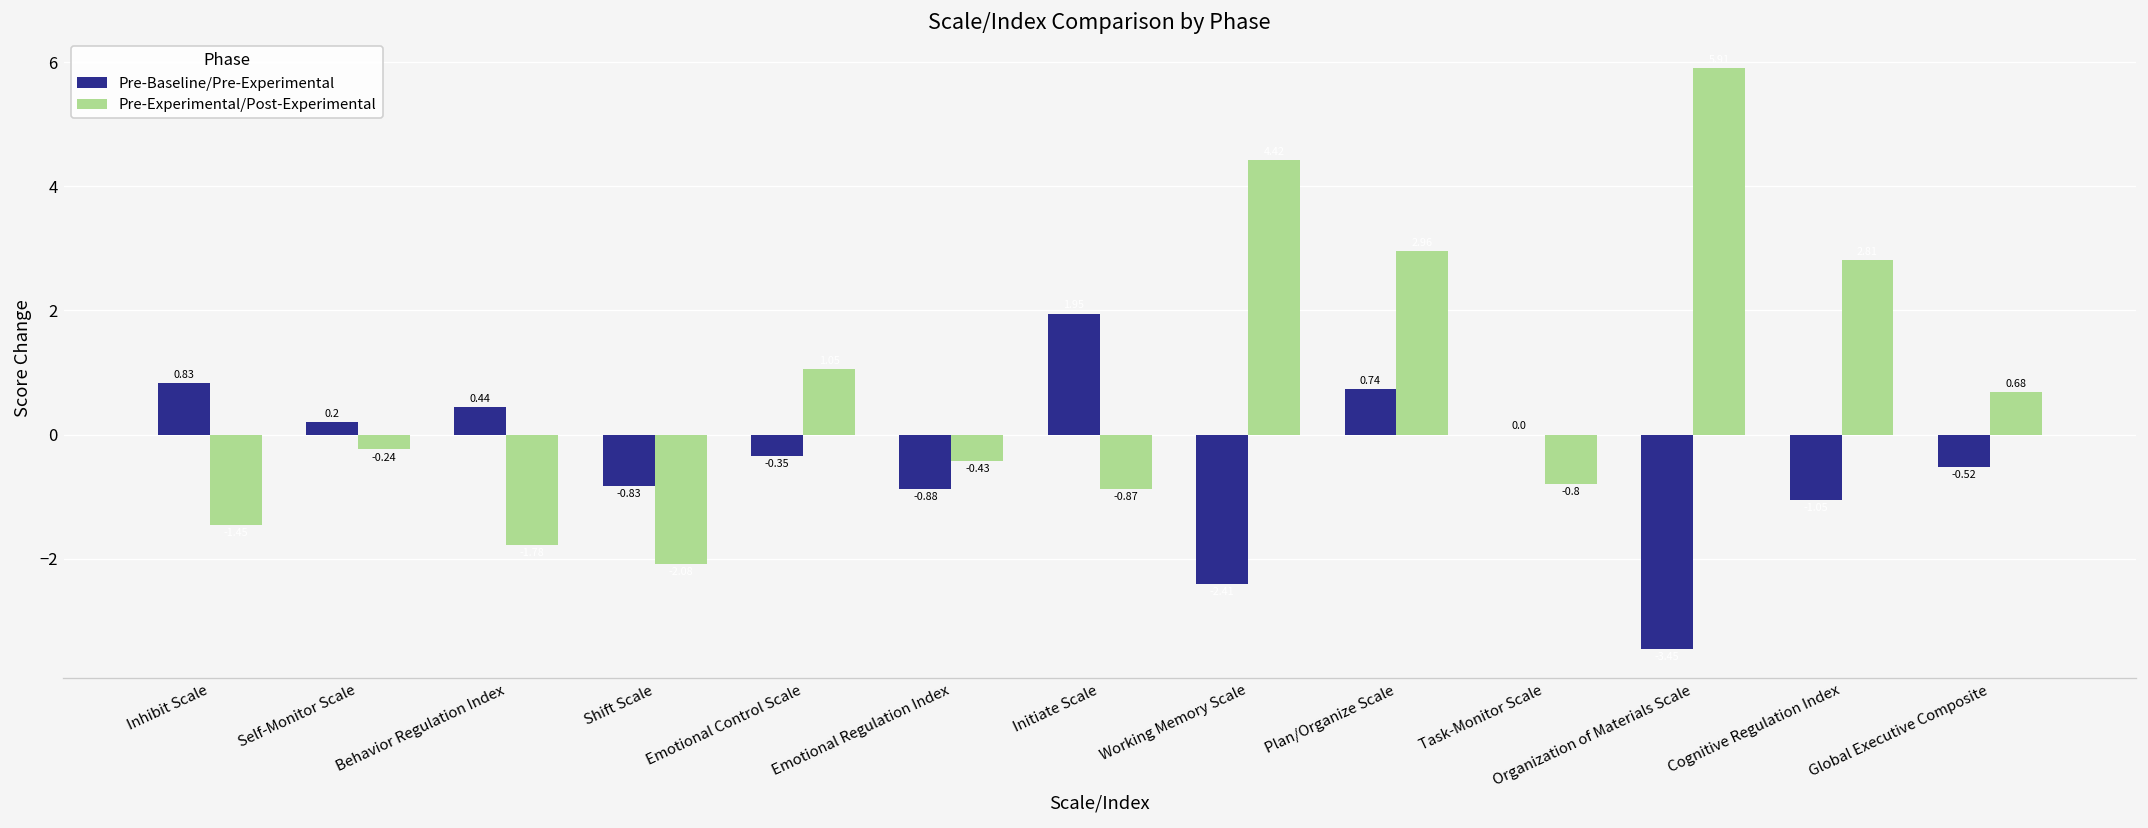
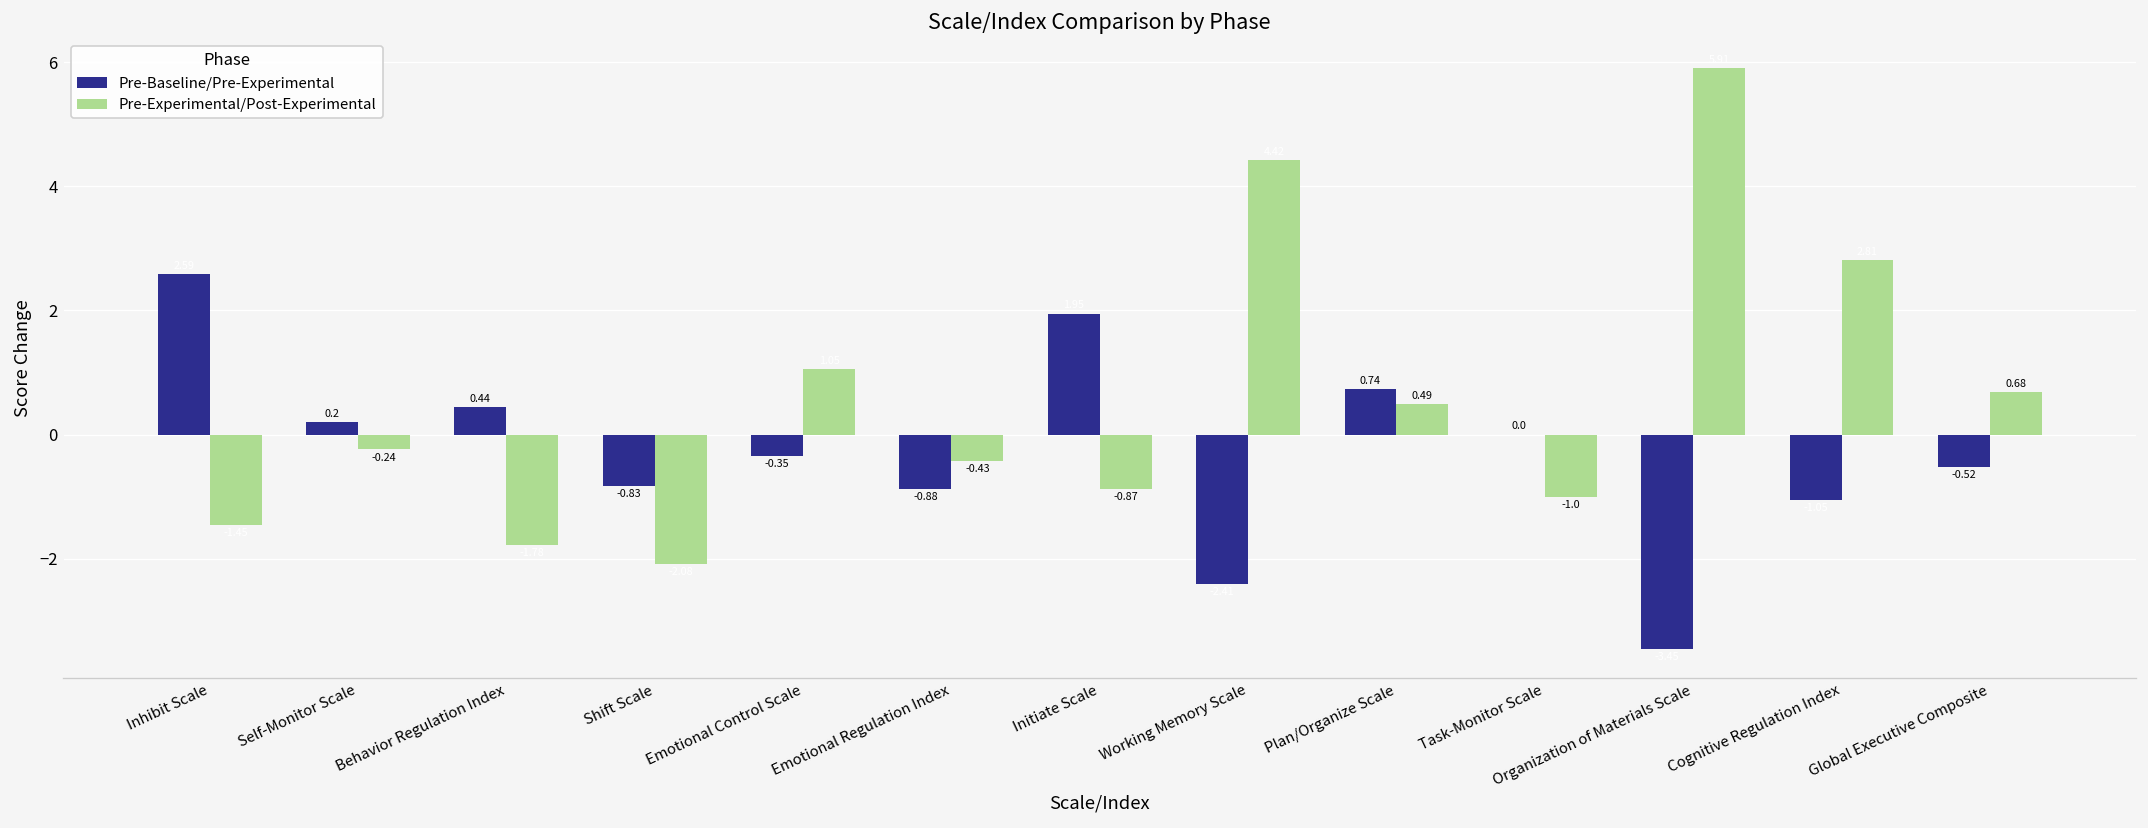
  {
    "Pre-Baseline/Pre-Experimental": {
-     "Inhibit Scale": 0.8,
+     "Inhibit Scale": 2.6,
      "Initiate Scale": 2.0,
      "Working Memory Scale": -2.4,
      "Organization of Materials Scale": -3.5,
      "Cognitive Regulation Index": -1.1
    },
    "Pre-Experimental/Post-Experimental": {
      "Self-Monitor Scale": -0.24,
      "Emotional Regulation Index": -0.43,
      "Initiate Scale": -0.87,
-     "Plan/Organize Scale": 3.0,
-     "Task-Monitor Scale": -0.8,
+     "Plan/Organize Scale": 0.5,
+     "Task-Monitor Scale": -1.0,
      "Global Executive Composite": 0.68
    }
  }
